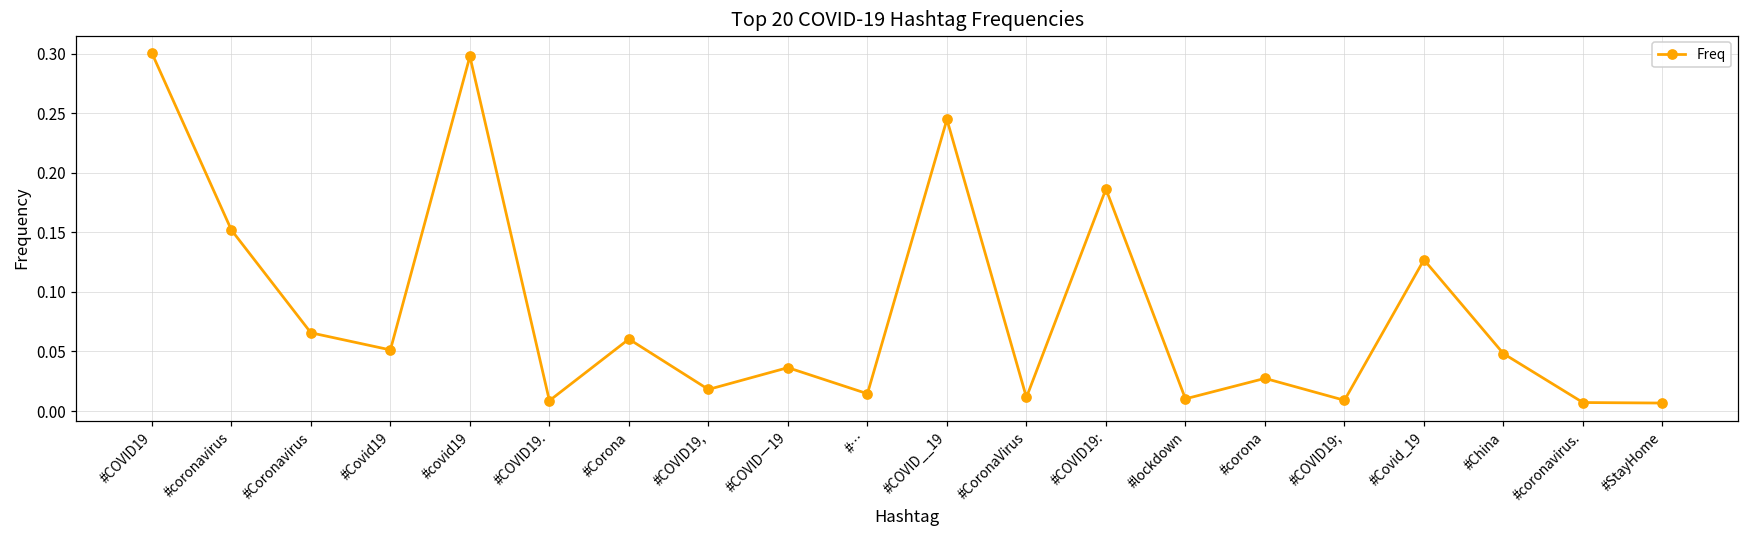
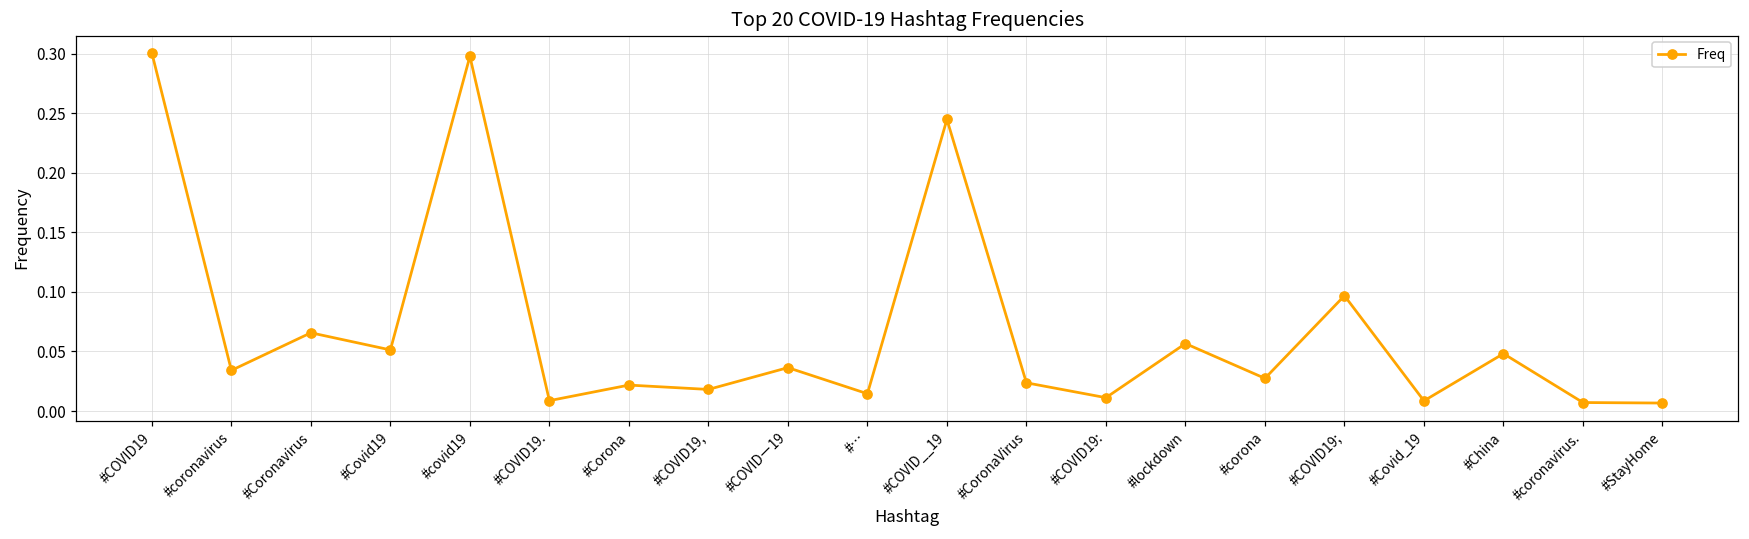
  {
    "#COVID19": 0.300,
-   "#coronavirus": 0.152,
+   "#coronavirus": 0.034,
    "#Coronavirus": 0.066,
    "#Covid19": 0.051,
    "#covid19": 0.298,
    "#COVID19.": 0.009,
-   "#Corona": 0.060,
+   "#Corona": 0.022,
    "#COVID19,": 0.018,
    "#COVIDー19": 0.036,
    "#…": 0.015,
    "#COVID__19": 0.245,
-   "#CoronaVirus": 0.011,
-   "#COVID19:": 0.186,
-   "#lockdown": 0.010,
+   "#CoronaVirus": 0.024,
+   "#COVID19:": 0.011,
+   "#lockdown": 0.057,
    "#corona": 0.027,
-   "#COVID19;": 0.009,
-   "#Covid_19": 0.127,
+   "#COVID19;": 0.097,
+   "#Covid_19": 0.009,
    "#China": 0.048,
    "#coronavirus.": 0.007,
    "#StayHome": 0.007
  }
